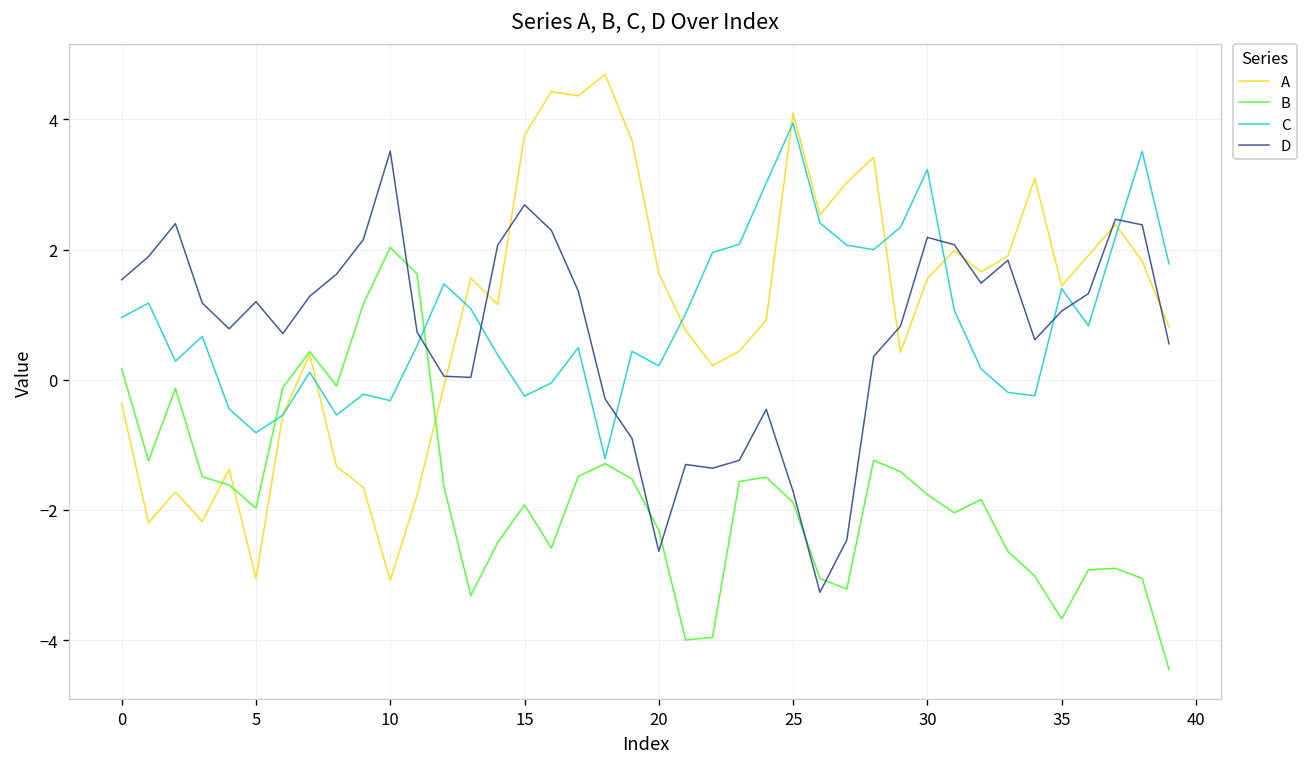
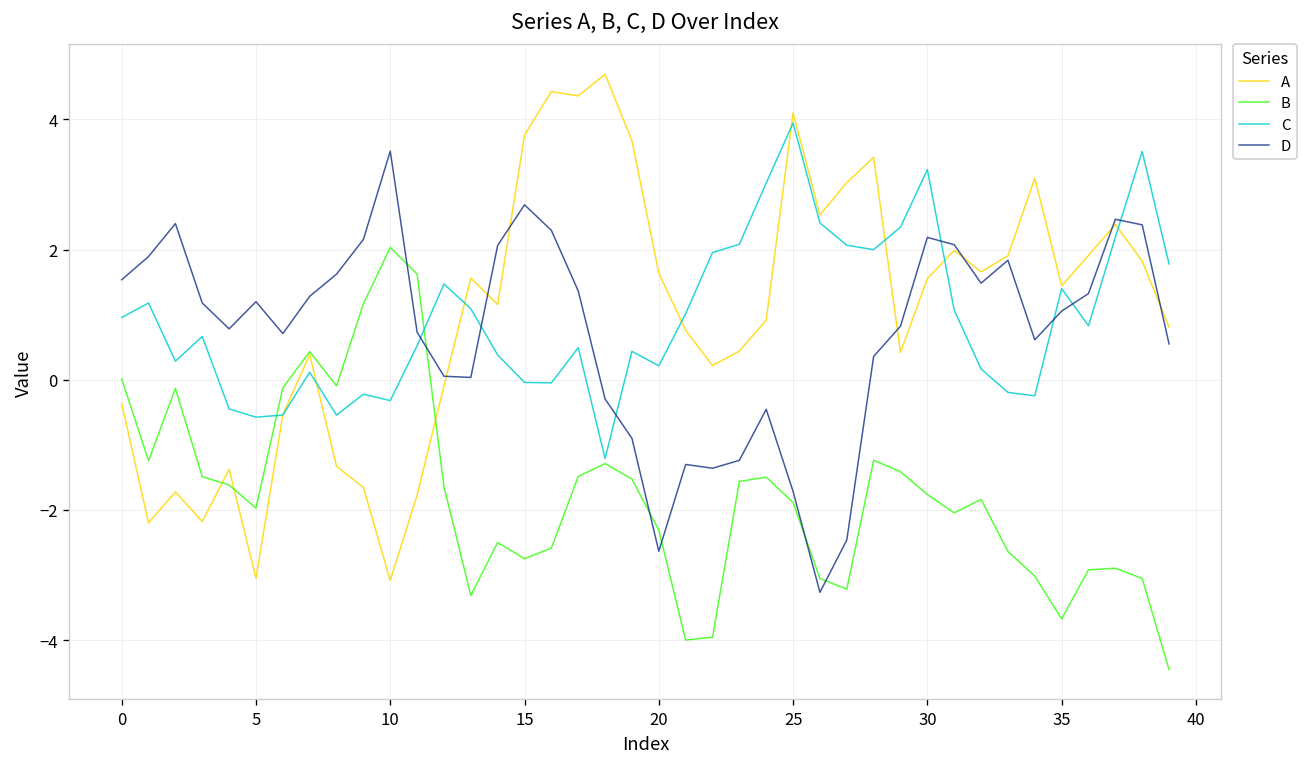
  {
    "A": {
      "0": -0.4,
      "5": -3.1,
      "10": -3.1,
      "15": 3.8,
      "20": 1.6,
      "25": 4.1,
      "30": 1.6
    },
    "B": {
-     "0": 0.2,
+     "0": 0.0,
      "5": -2.0,
      "10": 2.0,
-     "15": -1.9,
+     "15": -2.7,
      "20": -2.3,
      "25": -1.9,
      "30": -1.8,
      "35": -3.7
    },
    "C": {
      "0": 1.0,
-     "5": -0.8,
+     "5": -0.6,
      "10": -0.3,
-     "15": -0.3,
+     "15": 0.0,
      "20": 0.2,
      "25": 3.9,
      "30": 3.2
    },
    "D": {
      "0": 1.5,
      "5": 1.2,
      "10": 3.5,
      "15": 2.7,
      "20": -2.6,
      "25": -1.7,
      "30": 2.2,
      "35": 1.1
    }
  }
